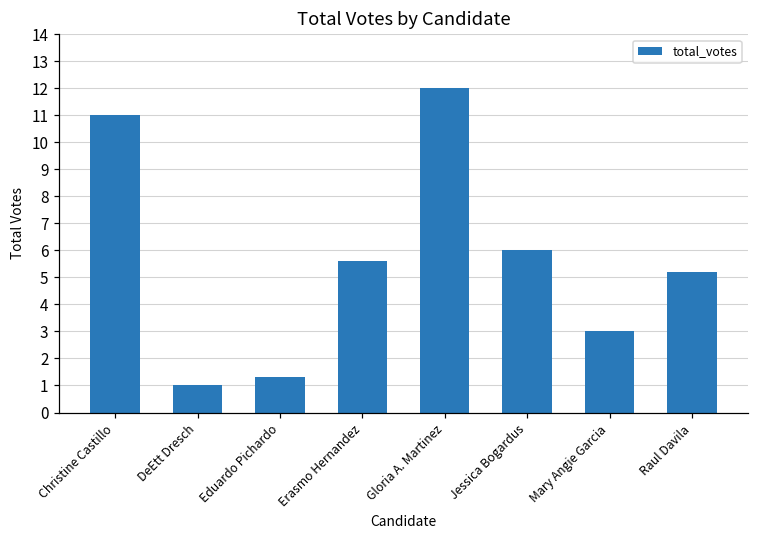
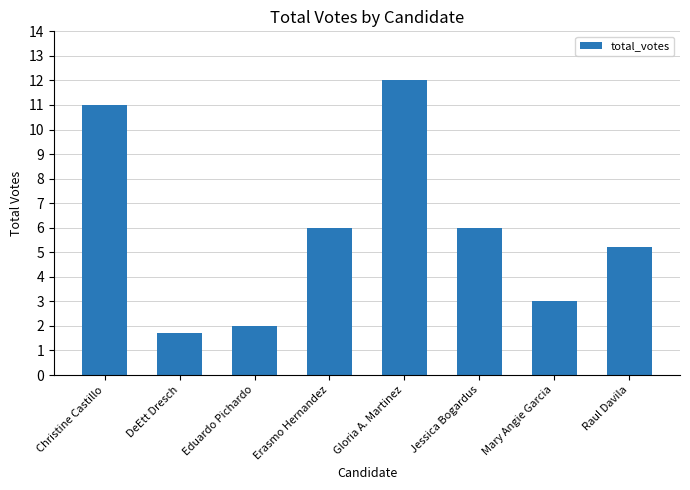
  {
    "Christine Castillo": 11.0,
-   "DeEtt Dresch": 1.0,
-   "Eduardo Pichardo": 1.3,
-   "Erasmo Hernandez": 5.6,
+   "DeEtt Dresch": 1.7,
+   "Eduardo Pichardo": 2.0,
+   "Erasmo Hernandez": 6.0,
    "Gloria A. Martinez": 12.0,
    "Jessica Bogardus": 6.0,
    "Mary Angie Garcia": 3.0,
    "Raul Davila": 5.2
  }
